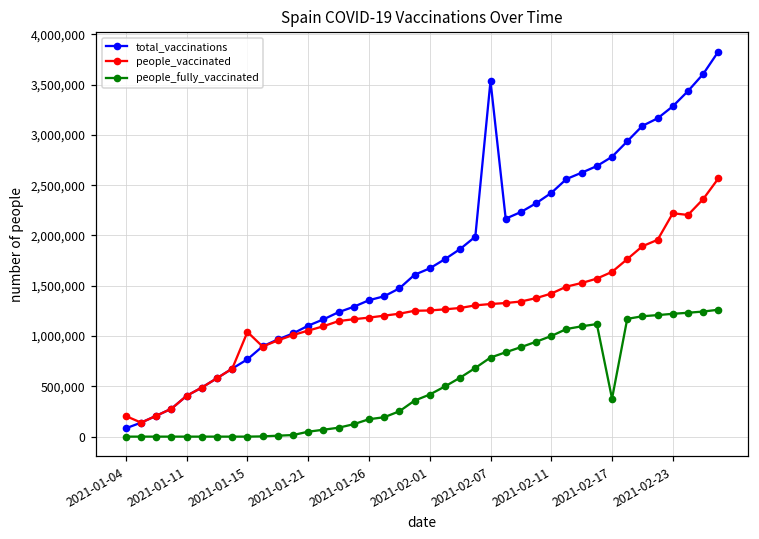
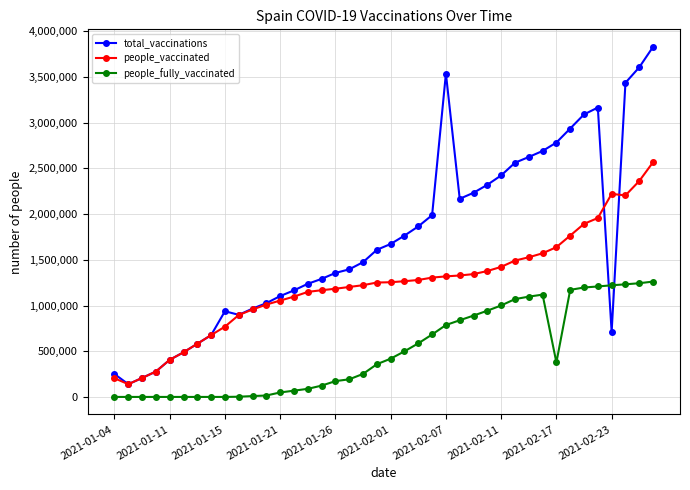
  {
    "total_vaccinations": {
-     "2021-01-04": "100,000",
-     "2021-01-15": "800,000",
+     "2021-01-04": "300,000",
+     "2021-01-15": "900,000",
      "2021-01-21": "1,100,000",
      "2021-01-26": "1,400,000",
      "2021-02-01": "1,700,000",
      "2021-02-07": "3,500,000",
      "2021-02-11": "2,400,000",
      "2021-02-17": "2,800,000",
-     "2021-02-23": "3,300,000"
+     "2021-02-23": "700,000"
    },
    "people_vaccinated": {
      "2021-01-04": "200,000",
-     "2021-01-15": "1,000,000",
+     "2021-01-15": "800,000",
      "2021-01-21": "1,100,000",
      "2021-01-26": "1,200,000",
      "2021-02-01": "1,300,000",
      "2021-02-07": "1,300,000",
      "2021-02-11": "1,400,000",
      "2021-02-17": "1,600,000",
      "2021-02-23": "2,200,000"
    },
    "people_fully_vaccinated": {
      "2021-01-04": "0",
      "2021-01-11": "0",
      "2021-01-15": "0",
      "2021-01-21": "0",
      "2021-01-26": "200,000",
      "2021-02-01": "400,000",
      "2021-02-07": "800,000",
      "2021-02-11": "1,000,000",
      "2021-02-17": "400,000",
      "2021-02-23": "1,200,000"
    }
  }
